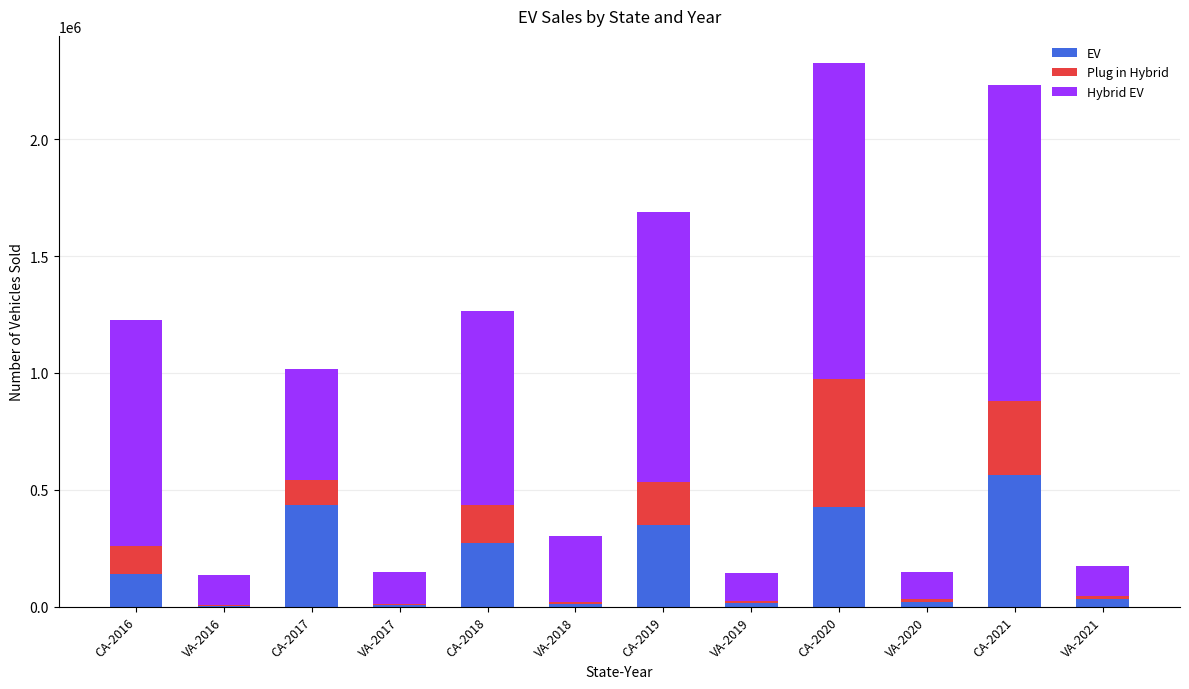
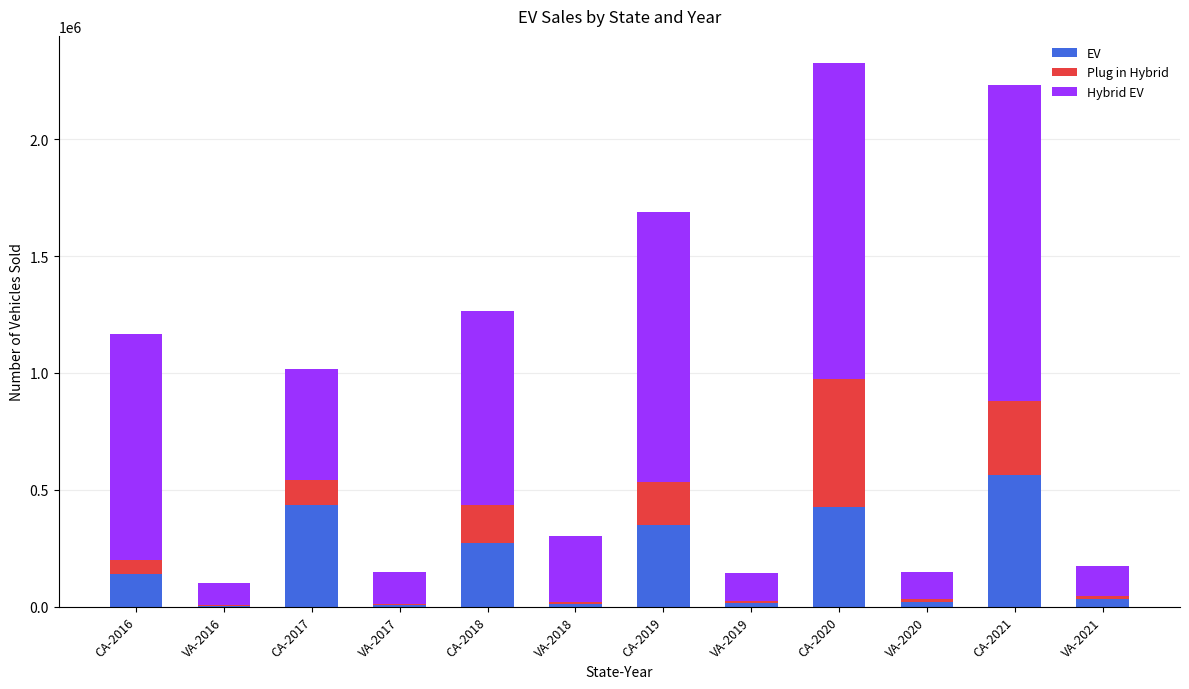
  {
    "EV": {
      "CA-2016": 140000,
      "CA-2017": 440000,
      "CA-2018": 270000,
      "CA-2019": 350000,
      "VA-2019": 20000,
      "CA-2020": 430000,
      "VA-2020": 20000,
      "CA-2021": 560000,
      "VA-2021": 30000
    },
    "Plug in Hybrid": {
-     "CA-2016": 120000,
+     "CA-2016": 60000,
      "CA-2017": 110000,
      "CA-2018": 160000,
      "CA-2019": 180000,
      "CA-2020": 550000,
      "VA-2020": 10000,
      "CA-2021": 320000,
      "VA-2021": 20000
    },
    "Hybrid EV": {
      "CA-2016": 970000,
-     "VA-2016": 130000,
+     "VA-2016": 90000,
      "CA-2017": 470000,
      "VA-2017": 140000,
      "CA-2018": 830000,
      "VA-2018": 290000,
      "CA-2019": 1150000,
      "VA-2019": 120000,
      "CA-2020": 1350000,
      "VA-2020": 120000,
      "CA-2021": 1360000,
      "VA-2021": 130000
    }
  }
